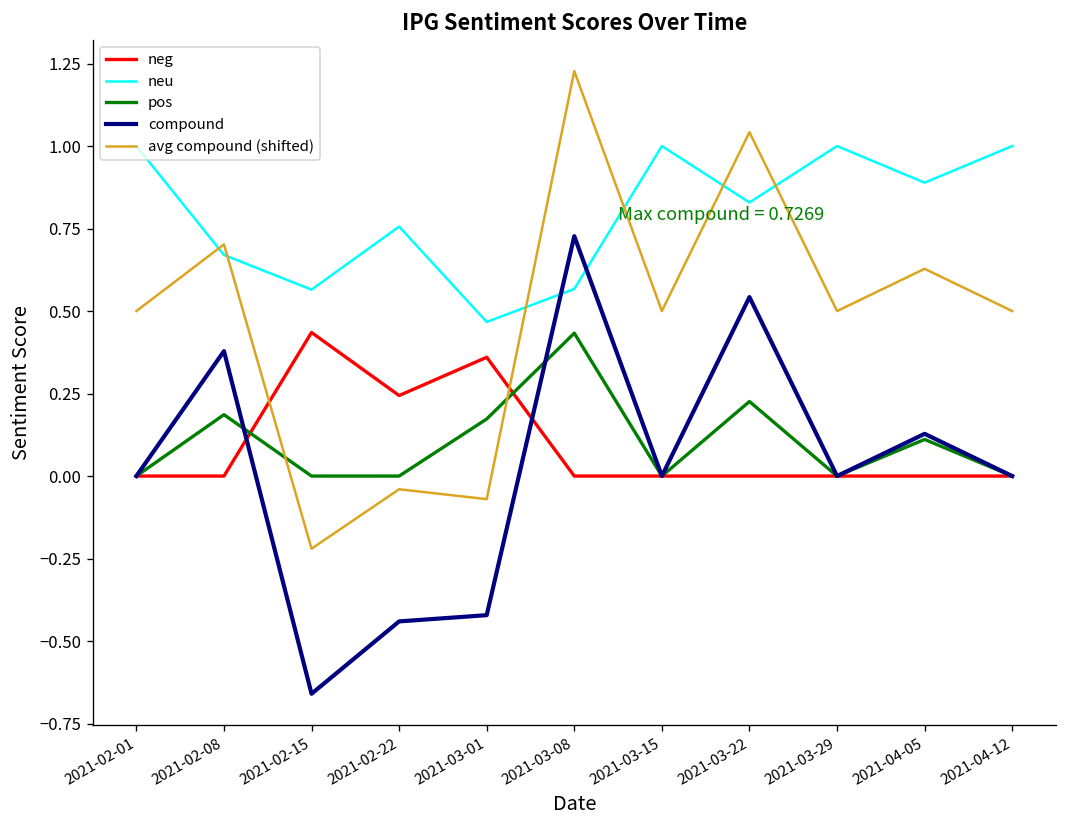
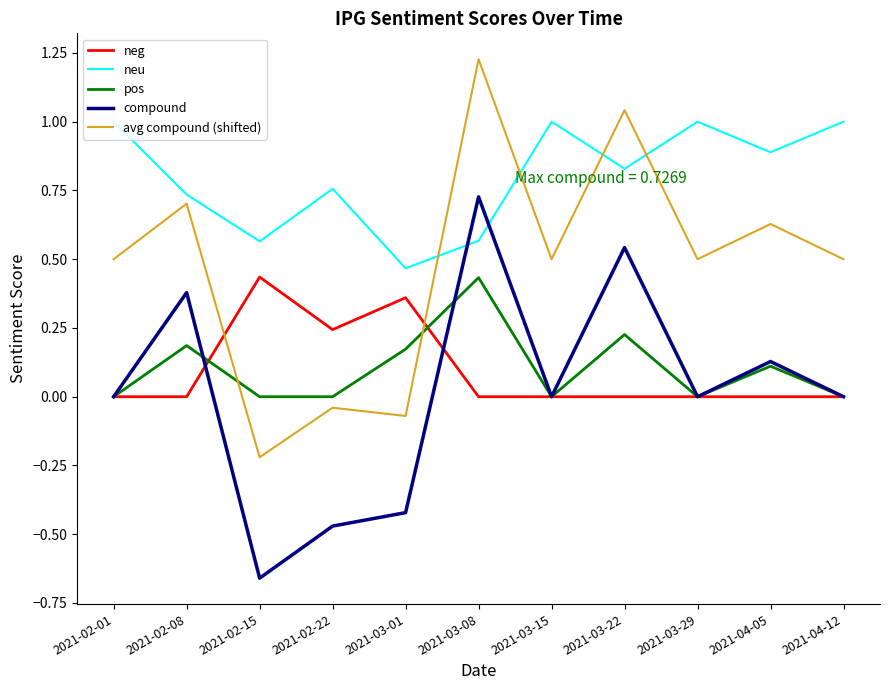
  {
    "neg": {
      "2021-02-08": 0.00,
      "2021-02-15": 0.44,
      "2021-02-22": 0.24,
      "2021-03-01": 0.36,
      "2021-03-08": 0.00,
      "2021-03-22": 0.00,
      "2021-04-05": 0.00
    },
    "neu": {
-     "2021-02-08": 0.67,
+     "2021-02-08": 0.74,
      "2021-02-15": 0.57,
      "2021-02-22": 0.76,
      "2021-03-01": 0.47,
      "2021-03-08": 0.57,
      "2021-03-15": 1.00,
      "2021-03-29": 1.00,
      "2021-04-05": 0.89,
      "2021-04-12": 1.00
    },
    "pos": {
      "2021-02-08": 0.19,
      "2021-02-15": 0.00,
      "2021-02-22": 0.00,
      "2021-03-01": 0.17,
      "2021-03-08": 0.43,
      "2021-03-22": 0.23,
      "2021-04-05": 0.11
    },
    "compound": {
      "2021-02-08": 0.38,
      "2021-02-15": -0.66,
-     "2021-02-22": -0.44,
+     "2021-02-22": -0.47,
      "2021-03-01": -0.42,
      "2021-03-08": 0.73,
      "2021-03-22": 0.54,
      "2021-04-05": 0.13
    },
    "avg compound (shifted)": {
      "2021-02-01": 0.50,
      "2021-02-08": 0.70,
      "2021-02-15": -0.22,
      "2021-02-22": -0.04,
      "2021-03-01": -0.07,
      "2021-03-08": 1.23,
      "2021-03-15": 0.50,
      "2021-03-22": 1.04,
      "2021-03-29": 0.50,
      "2021-04-05": 0.63,
      "2021-04-12": 0.50
    }
  }
